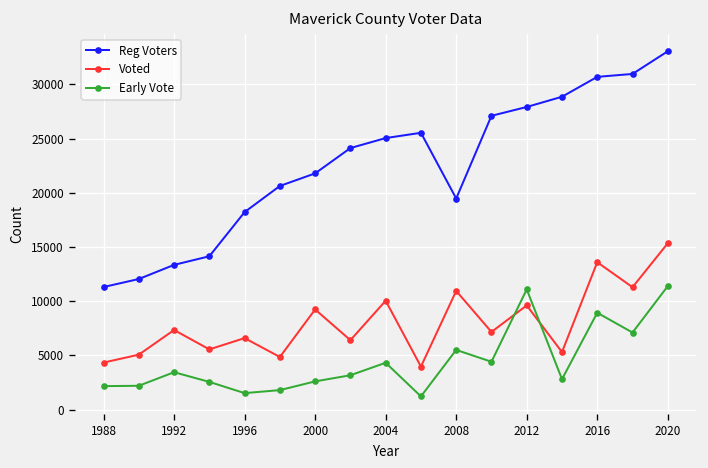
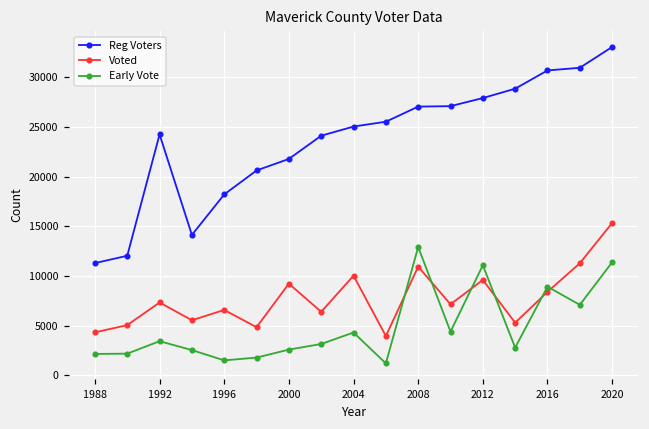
  {
    "Reg Voters": {
      "1988": 11000,
-     "1992": 13000,
+     "1992": 24000,
      "1996": 18000,
      "2000": 22000,
      "2004": 25000,
-     "2008": 19000,
+     "2008": 27000,
      "2012": 28000,
      "2016": 31000,
      "2020": 33000
    },
    "Voted": {
      "1988": 4000,
      "1992": 7000,
      "1996": 7000,
      "2000": 9000,
      "2004": 10000,
      "2008": 11000,
      "2012": 10000,
-     "2016": 14000,
+     "2016": 8000,
      "2020": 15000
    },
    "Early Vote": {
      "1988": 2000,
      "1992": 3000,
      "1996": 2000,
      "2000": 3000,
      "2004": 4000,
-     "2008": 5000,
+     "2008": 13000,
      "2012": 11000,
      "2016": 9000,
      "2020": 11000
    }
  }
